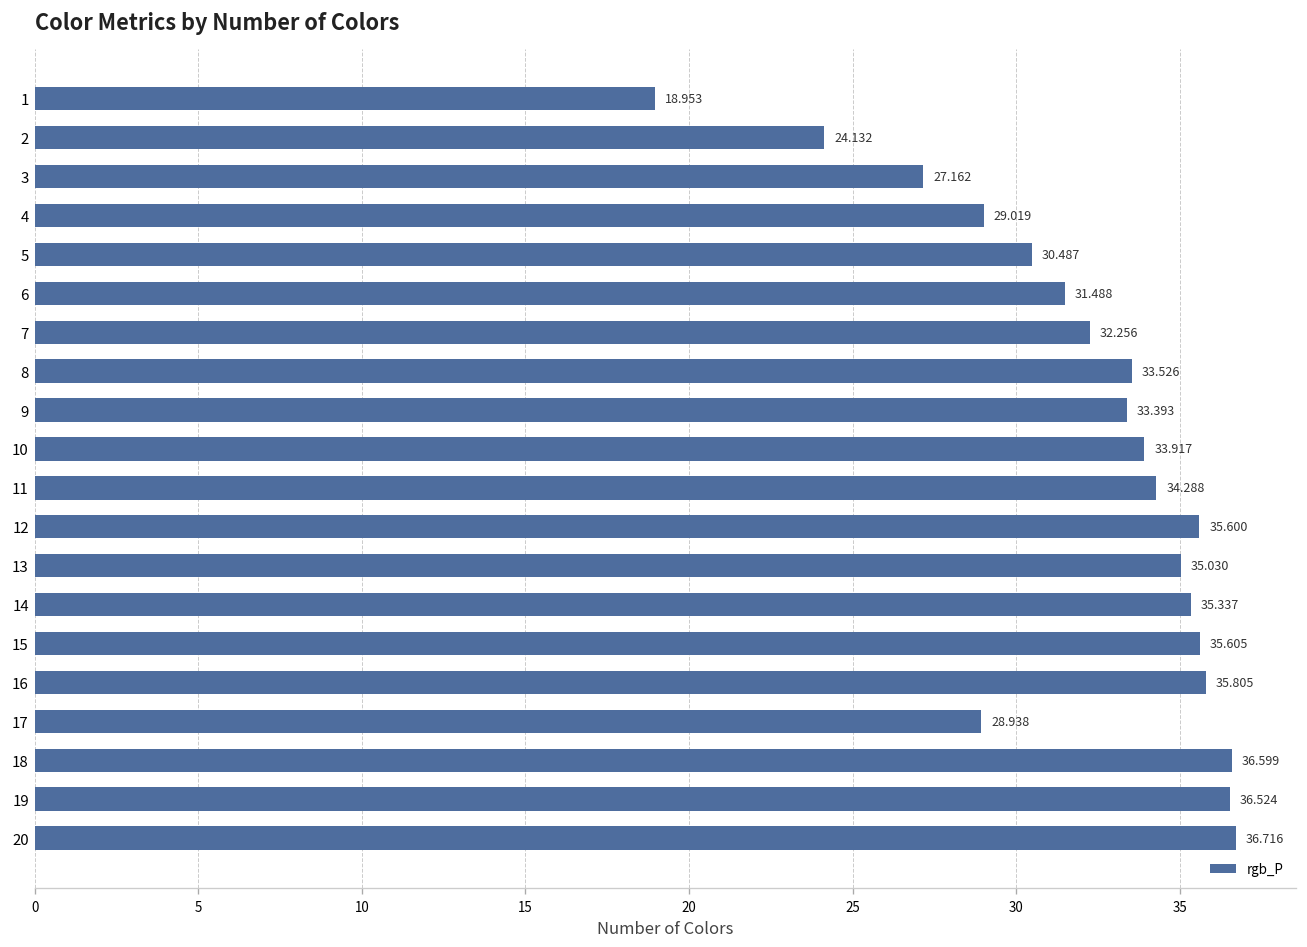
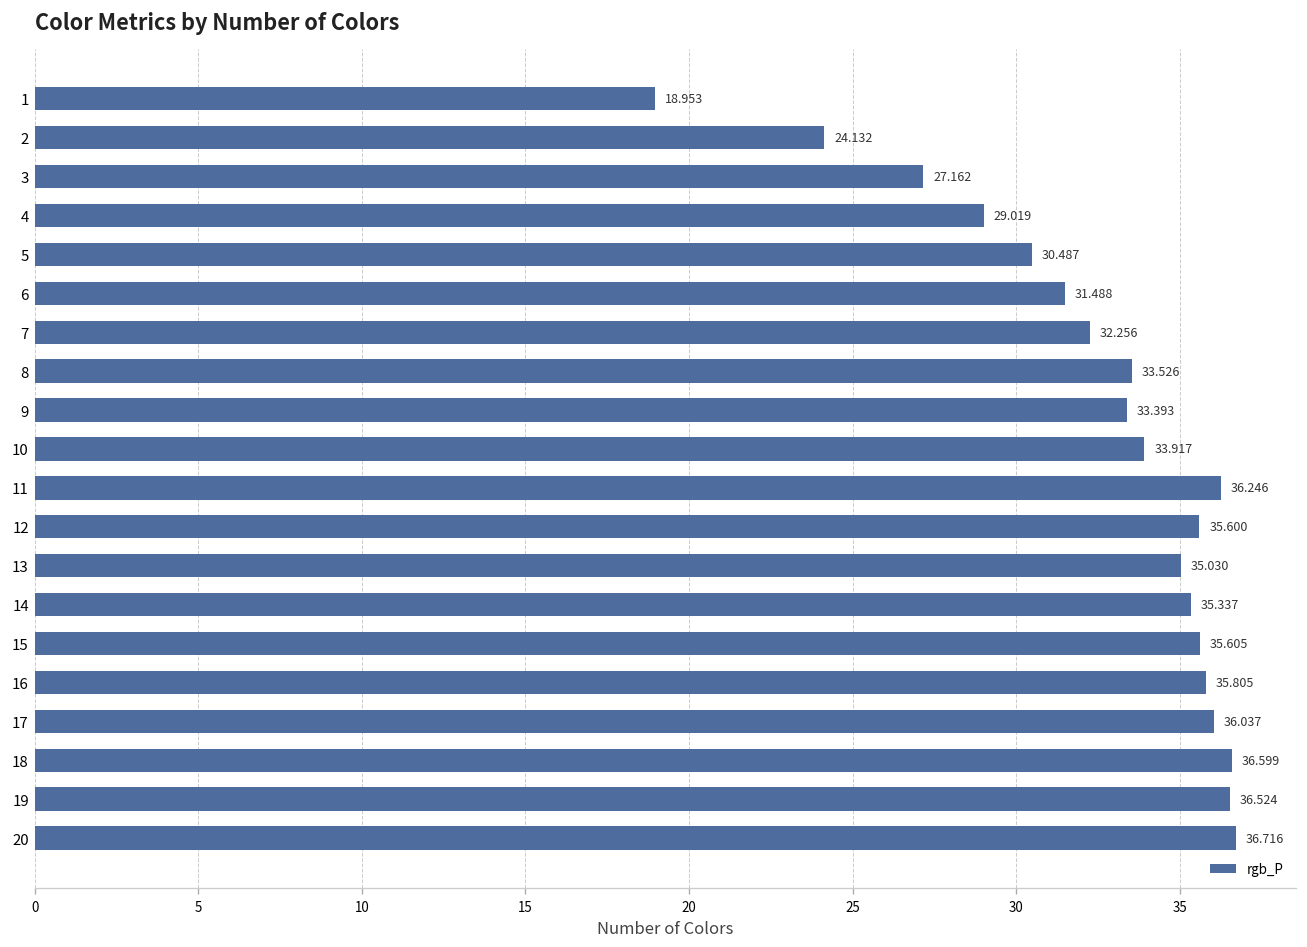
  {
    "1": 18.953,
    "2": 24.132,
    "3": 27.162,
    "4": 29.019,
    "5": 30.487,
    "6": 31.488,
    "7": 32.256,
    "8": 33.526,
    "9": 33.393,
    "10": 33.917,
-   "11": 34.288,
+   "11": 36.246,
    "12": 35.600,
    "13": 35.030,
    "14": 35.337,
    "15": 35.605,
    "16": 35.805,
-   "17": 28.938,
+   "17": 36.037,
    "18": 36.599,
    "19": 36.524,
    "20": 36.716
  }
